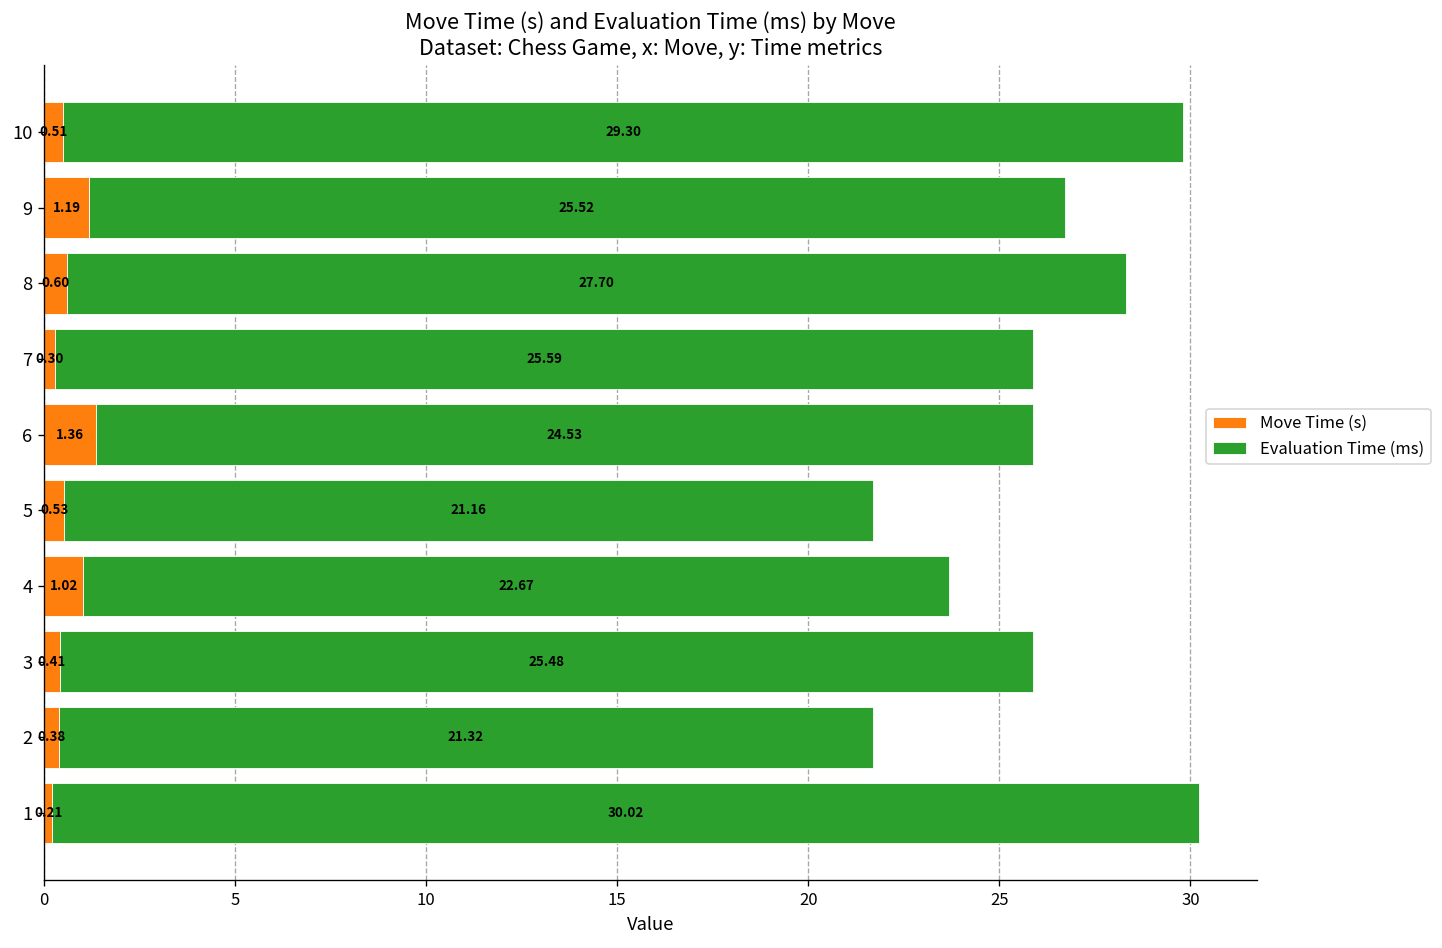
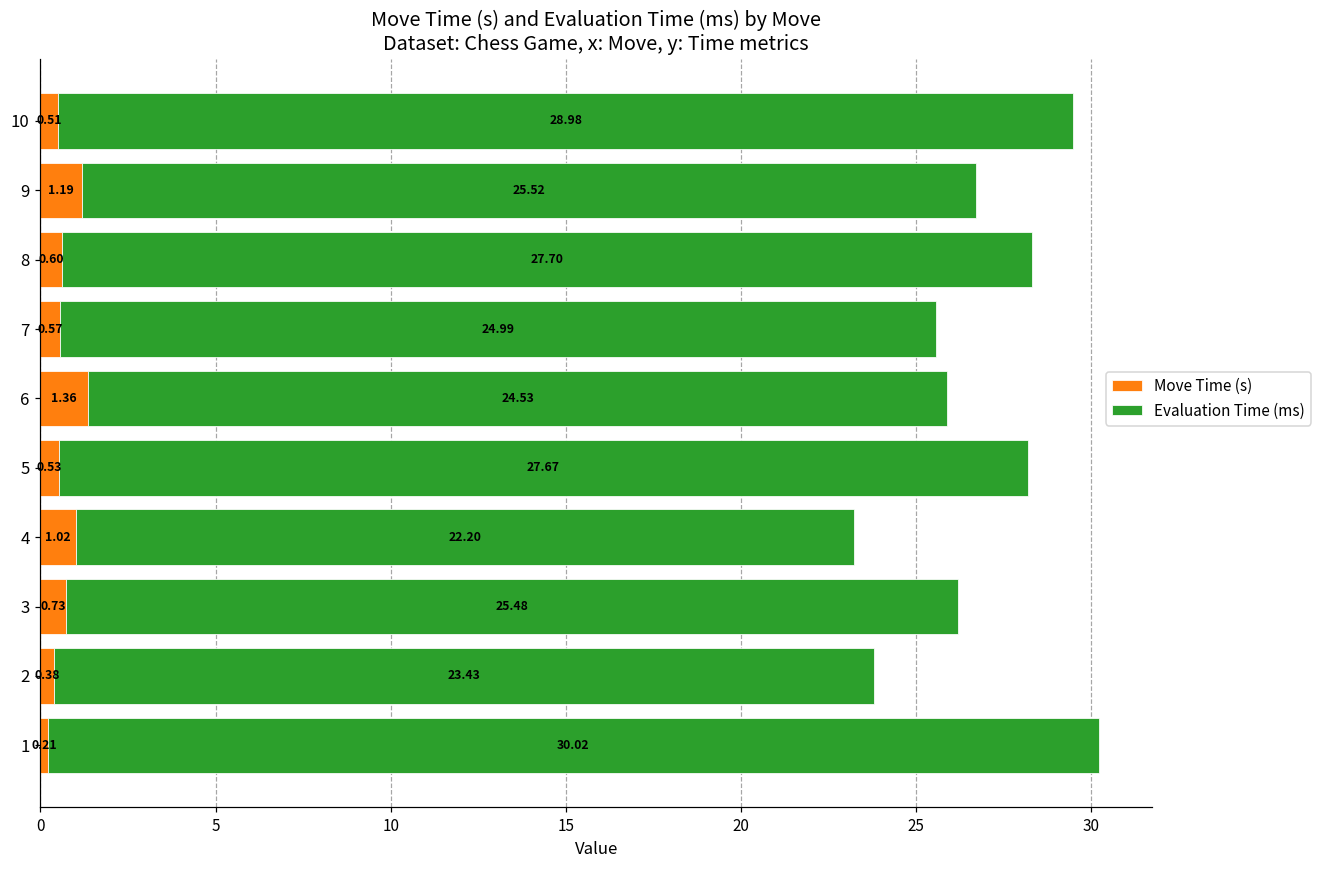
  {
    "Move Time (s)": {
      "10": 0.51,
      "9": 1.19,
      "8": 0.60,
-     "7": 0.30,
+     "7": 0.57,
      "6": 1.36,
      "5": 0.53,
      "4": 1.02,
-     "3": 0.41,
+     "3": 0.73,
      "2": 0.38,
      "1": 0.21
    },
    "Evaluation Time (ms)": {
-     "10": 29.30,
+     "10": 28.98,
      "9": 25.52,
      "8": 27.70,
-     "7": 25.59,
+     "7": 24.99,
      "6": 24.53,
-     "5": 21.16,
-     "4": 22.67,
+     "5": 27.67,
+     "4": 22.20,
      "3": 25.48,
-     "2": 21.32,
+     "2": 23.43,
      "1": 30.02
    }
  }
